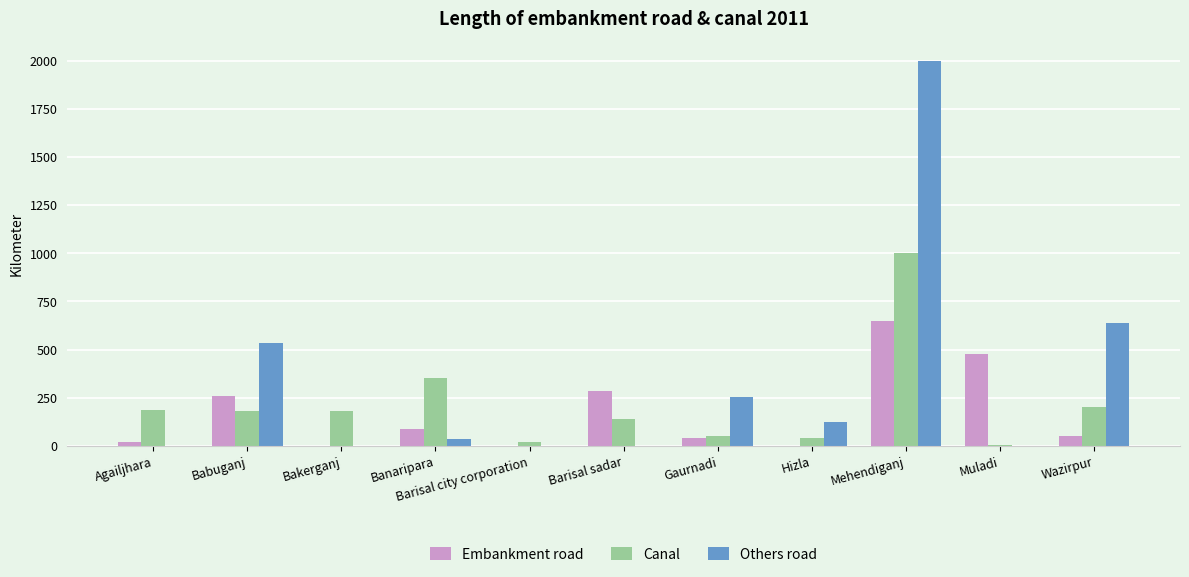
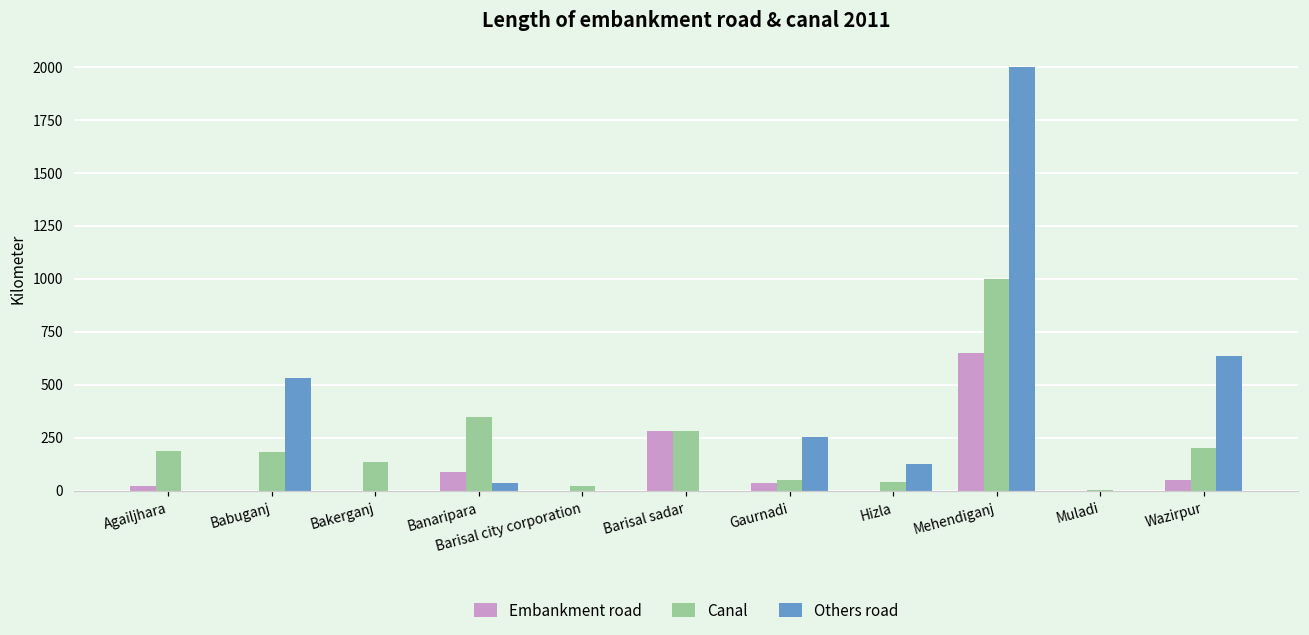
  {
    "Embankment road": {
      "Agailjhara": 20,
-     "Babuganj": 260,
+     "Babuganj": 0,
      "Bakerganj": 0,
      "Banaripara": 90,
      "Barisal city corporation": 0,
      "Barisal sadar": 280,
      "Gaurnadi": 40,
      "Hizla": 0,
      "Mehendiganj": 650,
-     "Muladi": 480,
+     "Muladi": 0,
      "Wazirpur": 50
    },
    "Canal": {
      "Agailjhara": 190,
      "Babuganj": 180,
-     "Bakerganj": 180,
+     "Bakerganj": 140,
      "Banaripara": 350,
      "Barisal city corporation": 20,
-     "Barisal sadar": 140,
+     "Barisal sadar": 280,
      "Gaurnadi": 50,
      "Hizla": 40,
      "Mehendiganj": 1000,
      "Wazirpur": 200
    },
    "Others road": {
      "Agailjhara": 0,
      "Babuganj": 530,
      "Bakerganj": 0,
      "Banaripara": 40,
      "Barisal city corporation": 0,
      "Barisal sadar": 0,
      "Gaurnadi": 250,
      "Hizla": 130,
      "Mehendiganj": 2000,
      "Muladi": 0,
      "Wazirpur": 640
    }
  }
